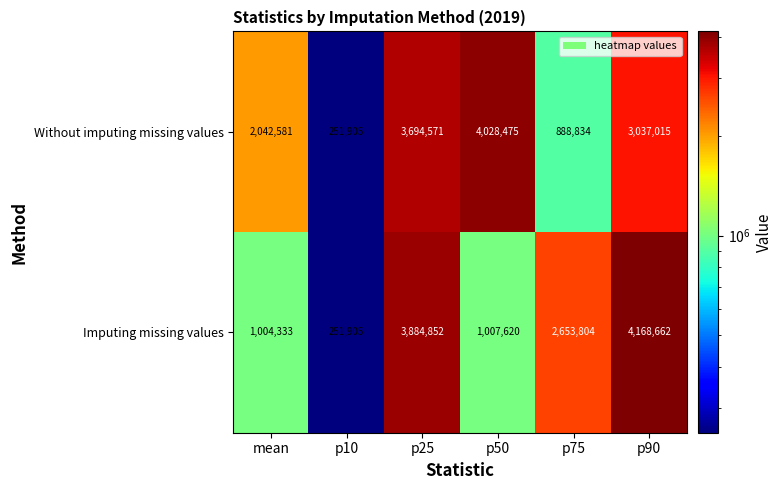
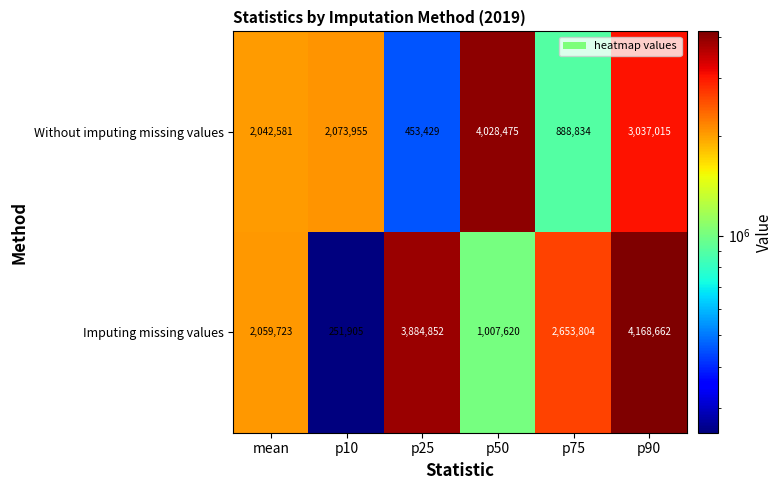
  {
    "Without imputing missing values": {
      "mean": "2,042,581",
-     "p10": "251,905",
-     "p25": "3,694,571",
+     "p10": "2,073,955",
+     "p25": "453,429",
      "p50": "4,028,475",
      "p75": "888,834",
      "p90": "3,037,015"
    },
    "Imputing missing values": {
-     "mean": "1,004,333",
+     "mean": "2,059,723",
      "p10": "251,905",
      "p25": "3,884,852",
      "p50": "1,007,620",
      "p75": "2,653,804",
      "p90": "4,168,662"
    }
  }
